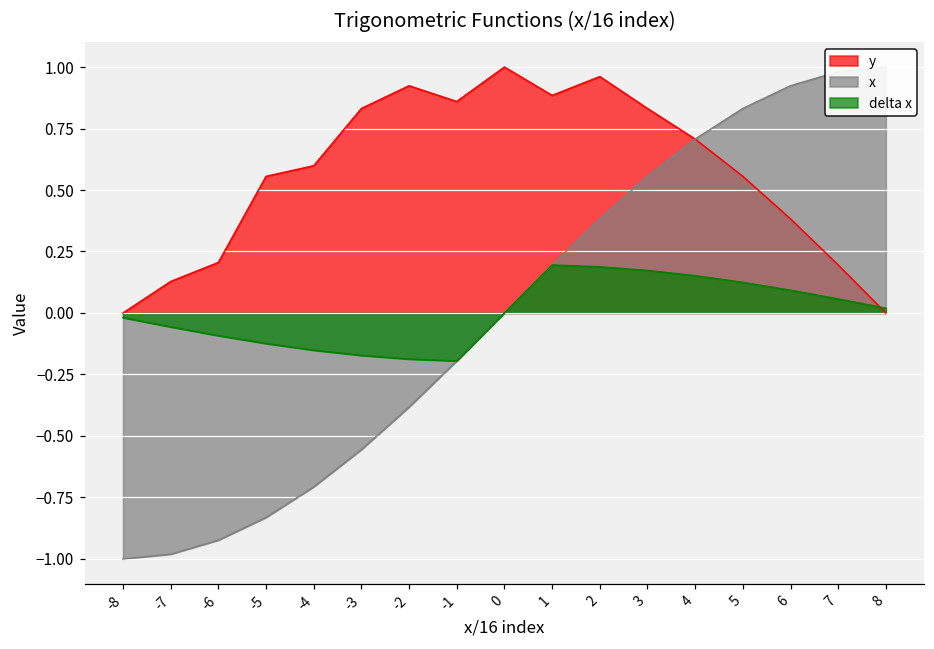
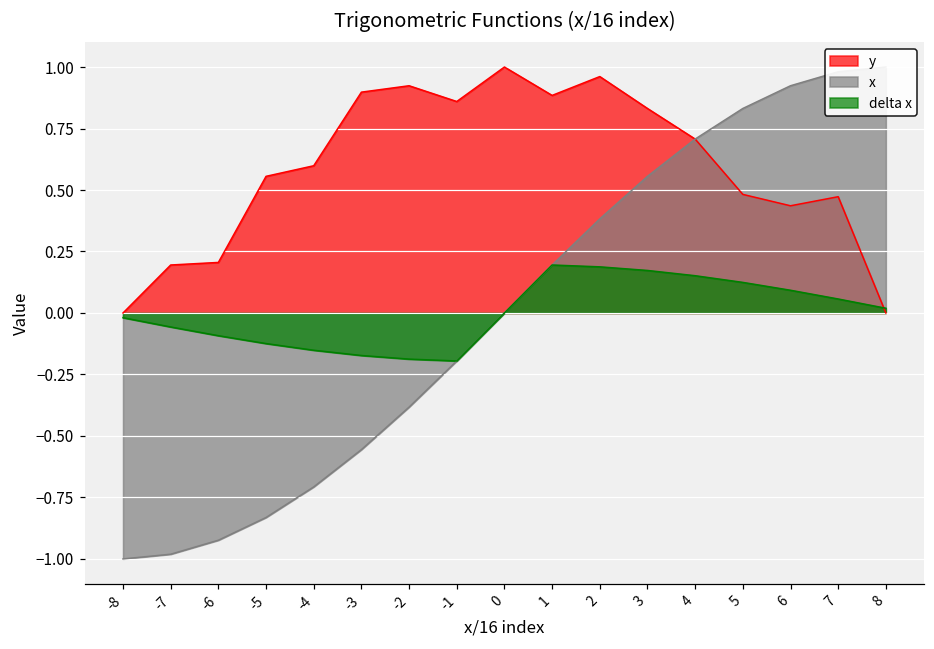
  {
    "y": {
-     "-7": 0.13,
+     "-7": 0.20,
      "-6": 0.21,
      "-5": 0.56,
      "-4": 0.60,
-     "-3": 0.83,
+     "-3": 0.90,
      "-2": 0.92,
      "-1": 0.86,
      "0": 1.00,
      "1": 0.88,
      "2": 0.96,
      "3": 0.83,
-     "5": 0.56,
-     "6": 0.38,
-     "7": 0.20,
+     "5": 0.48,
+     "6": 0.44,
+     "7": 0.47,
      "8": 0.00
    }
  }
